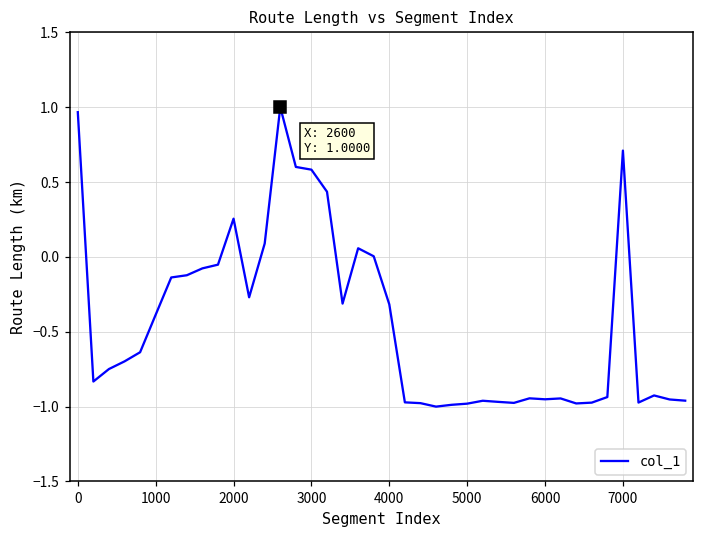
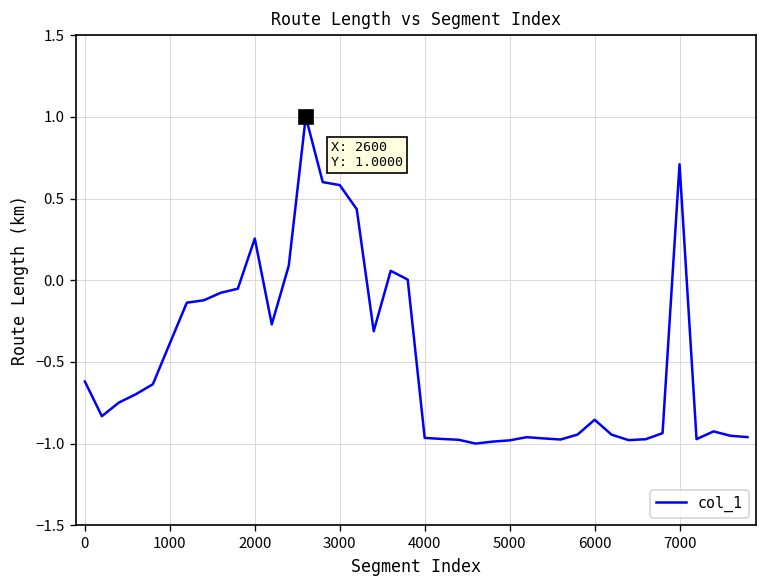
  {
    "col_1": {
-     "0": 0.97,
+     "0": -0.62,
      "1000": -0.39,
      "2000": 0.26,
-     "4000": -0.32,
+     "4000": -0.97,
      "5000": -0.98,
-     "6000": -0.95,
+     "6000": -0.85,
      "7000": 0.71
    }
  }
